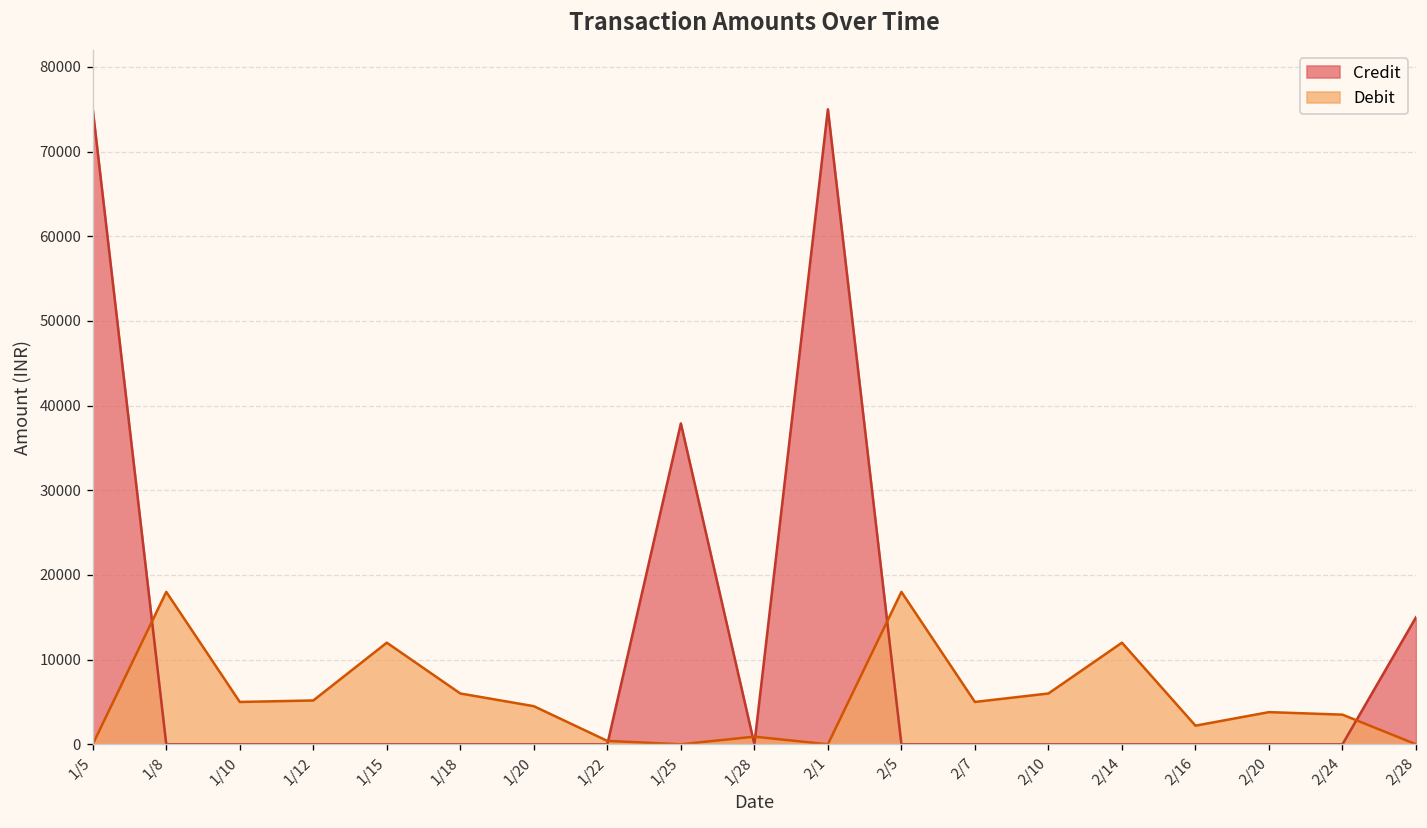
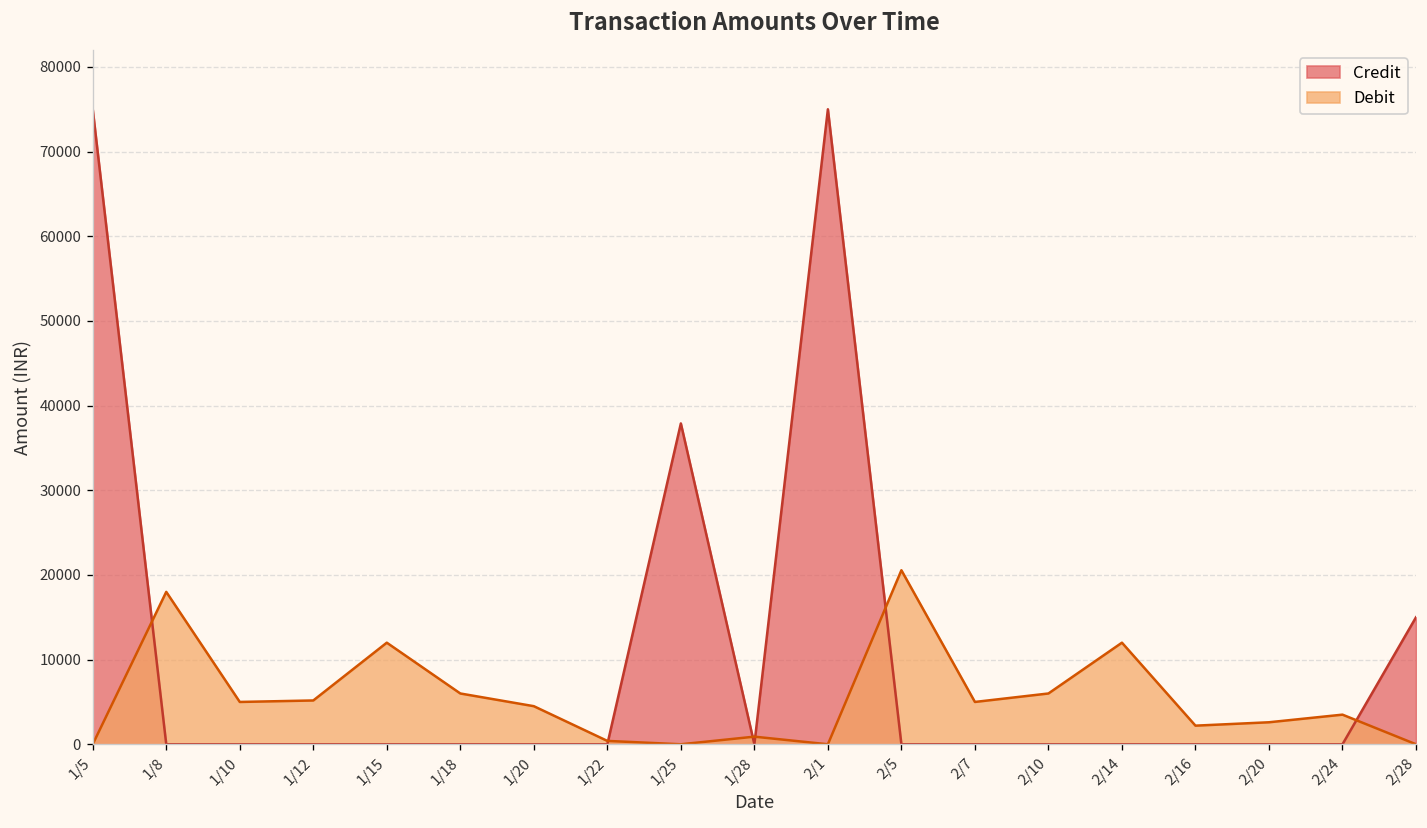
  {
    "Credit": {
      "1/5": 75000,
      "1/8": 0,
      "1/10": 0,
      "1/12": 0,
      "1/15": 0,
      "1/18": 0,
      "1/20": 0,
      "1/22": 0,
      "1/25": 38000,
      "1/28": 0,
      "2/1": 75000,
      "2/5": 0,
      "2/7": 0,
      "2/10": 0,
      "2/14": 0,
      "2/16": 0,
      "2/20": 0,
      "2/24": 0,
      "2/28": 15000
    },
    "Debit": {
      "1/5": 0,
      "1/8": 18000,
      "1/10": 5000,
      "1/12": 5000,
      "1/15": 12000,
      "1/18": 6000,
      "1/20": 5000,
      "1/22": 0,
      "1/25": 0,
      "1/28": 1000,
      "2/1": 0,
-     "2/5": 18000,
+     "2/5": 21000,
      "2/7": 5000,
      "2/10": 6000,
      "2/14": 12000,
      "2/16": 2000,
-     "2/20": 4000,
+     "2/20": 3000,
      "2/24": 4000,
      "2/28": 0
    }
  }
